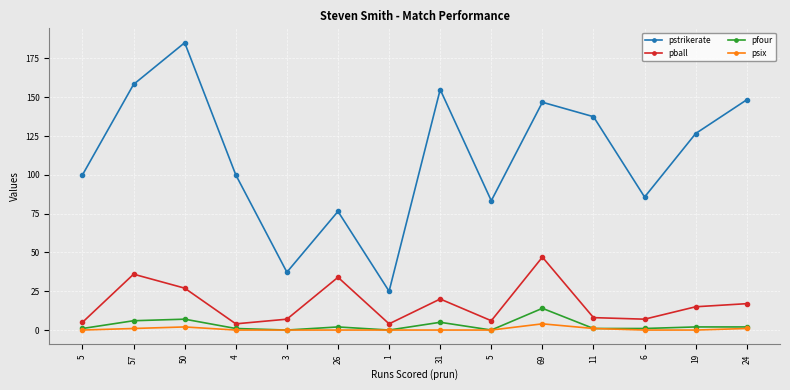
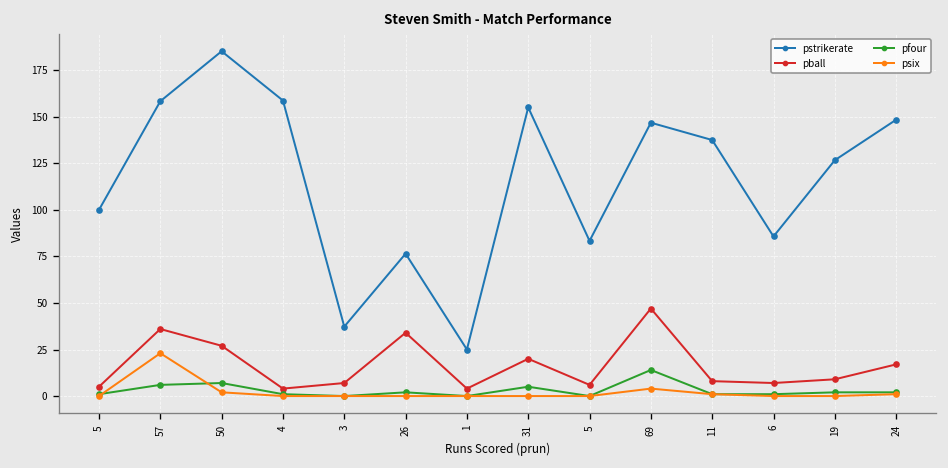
  {
    "pstrikerate": {
      "57": 158,
      "50": 185,
-     "4": 100,
+     "4": 159,
      "3": 37,
      "26": 76,
      "1": 25,
      "31": 155,
      "69": 147,
      "11": 138,
      "6": 86,
      "19": 127,
      "24": 148
    },
    "pball": {
      "57": 36,
      "50": 27,
      "4": 4,
      "3": 7,
      "26": 34,
      "1": 4,
      "31": 20,
      "69": 47,
      "11": 8,
      "6": 7,
-     "19": 15,
+     "19": 9,
      "24": 17
    },
    "pfour": {
      "57": 6,
      "50": 7,
      "26": 2,
      "31": 5,
      "69": 14,
      "19": 2
    },
    "psix": {
-     "57": 1,
+     "57": 23,
      "50": 2,
      "26": 0,
      "31": 0,
      "69": 4,
      "19": 0
    }
  }
